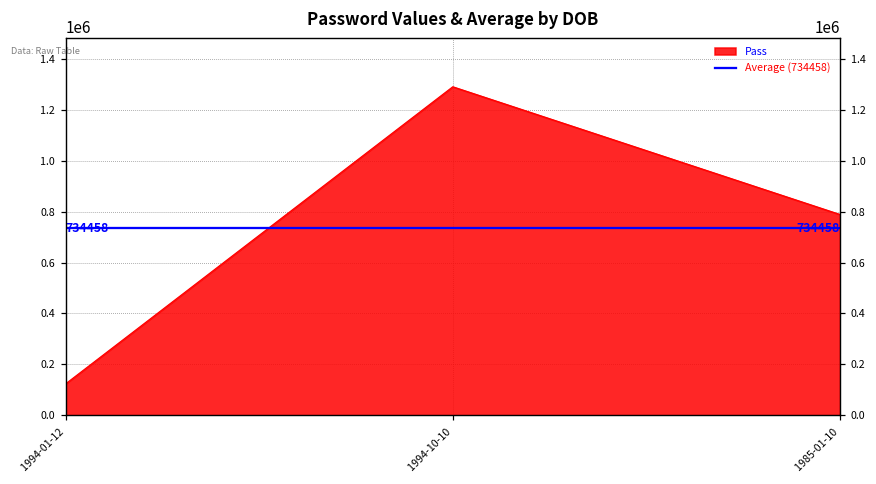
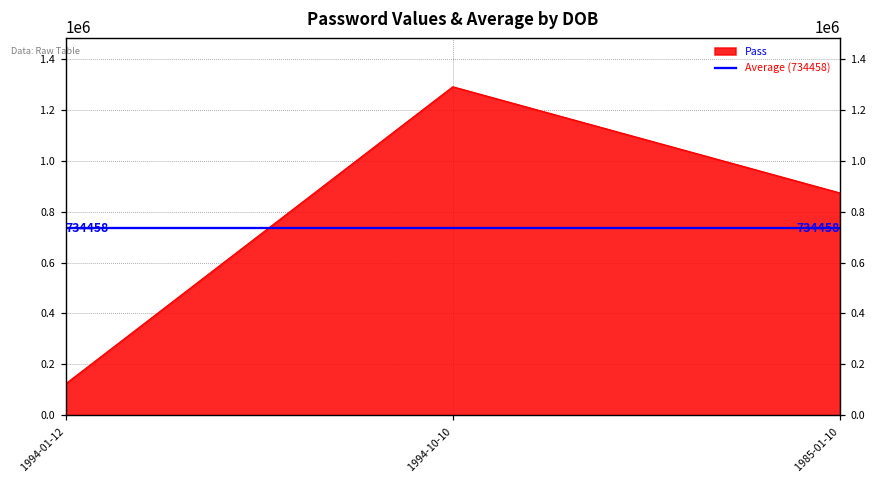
  {
    "1994-01-12": 120000,
    "1994-10-10": 1290000,
-   "1985-01-10": 790000
+   "1985-01-10": 870000
  }
